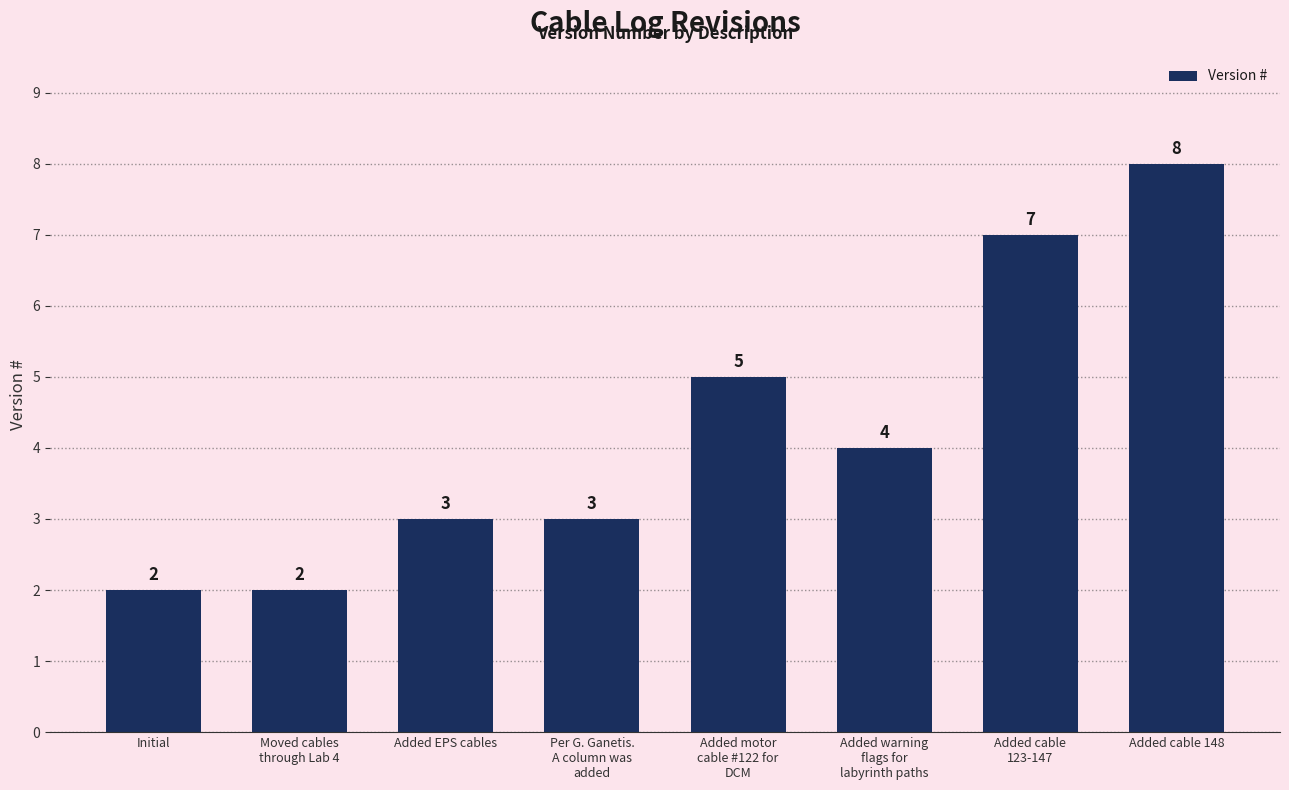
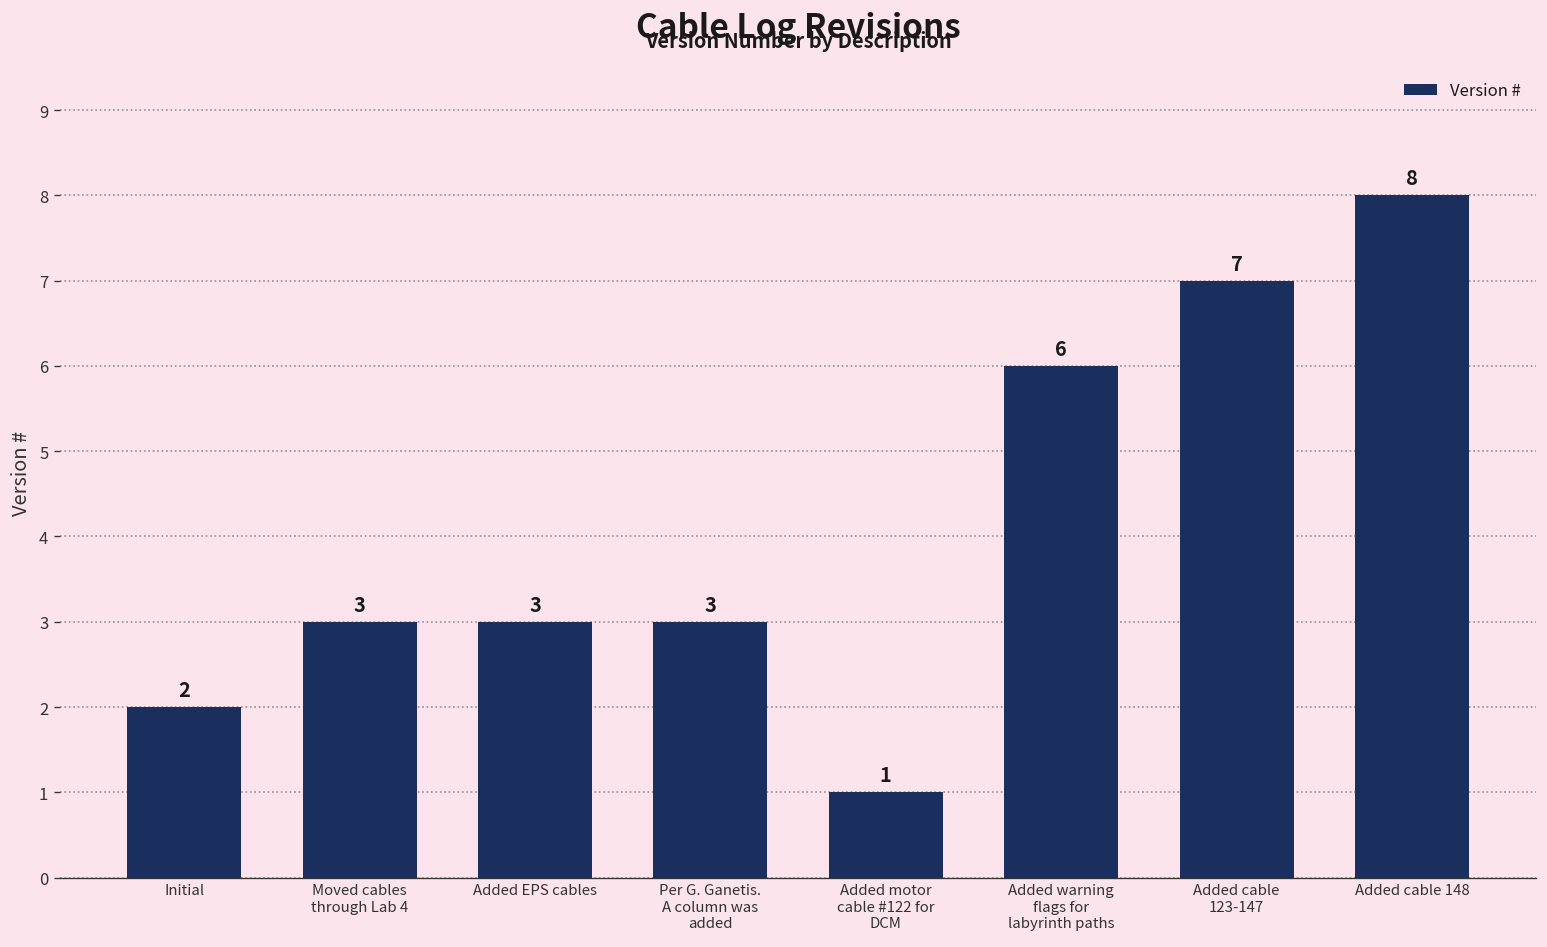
  {
    "Initial": 2,
-   "Moved cables through Lab 4": 2,
+   "Moved cables through Lab 4": 3,
    "Added EPS cables": 3,
    "Per G. Ganetis. A column was added": 3,
-   "Added motor cable #122 for DCM": 5,
-   "Added warning flags for labyrinth paths": 4,
+   "Added motor cable #122 for DCM": 1,
+   "Added warning flags for labyrinth paths": 6,
    "Added cable 123-147": 7,
    "Added cable 148": 8
  }
